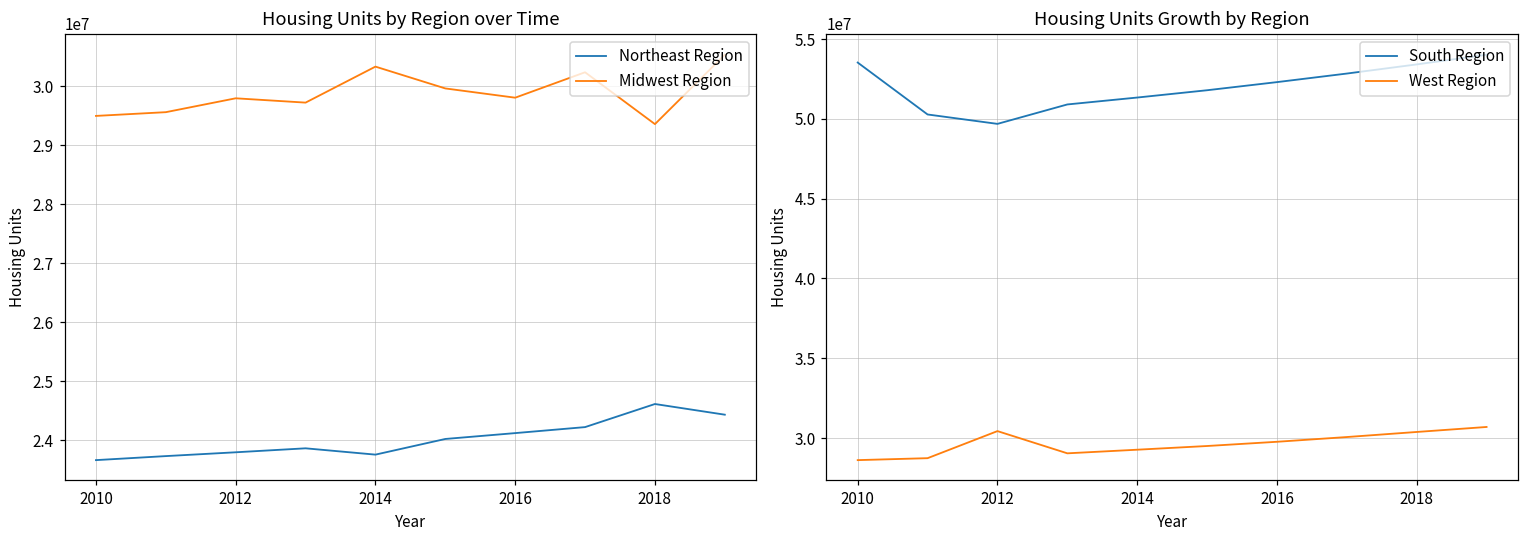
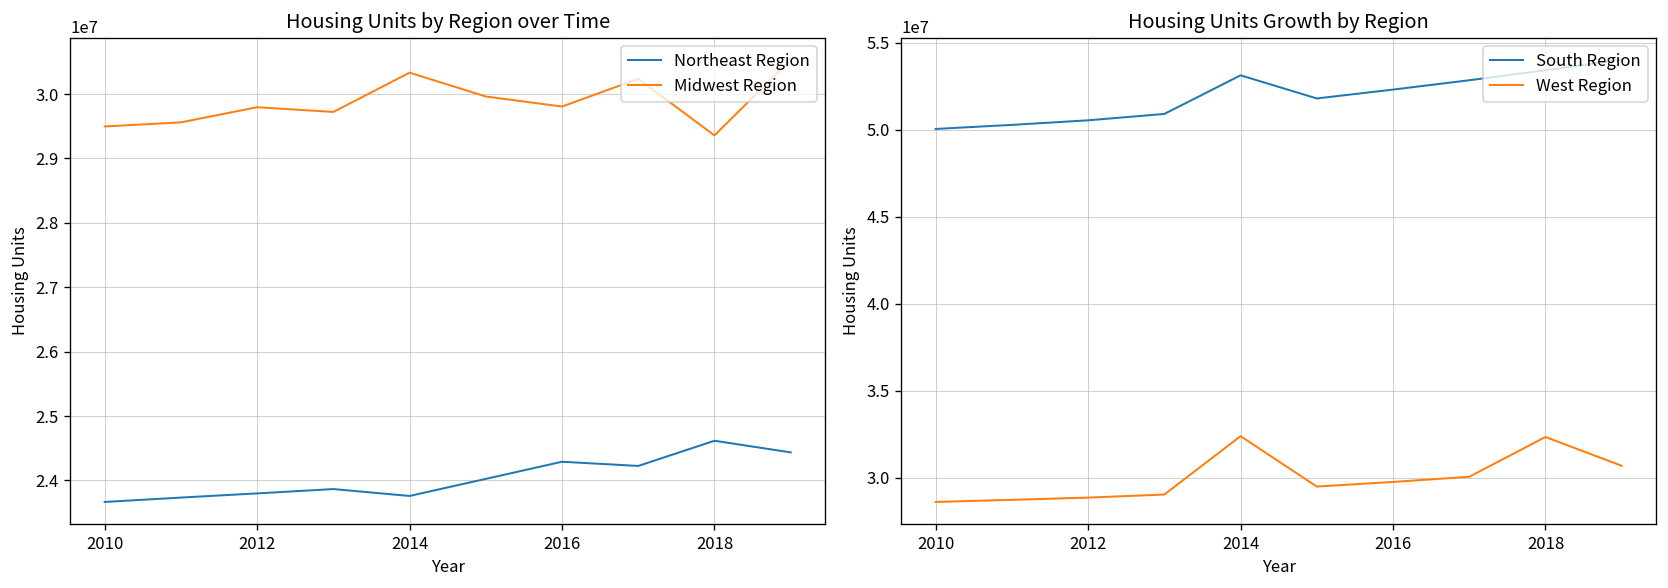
  {
    "Housing Units by Region over Time": {
      "Northeast Region": {
        "2010": 23700000,
        "2012": 23800000,
        "2014": 23800000,
-       "2016": 24100000,
+       "2016": 24300000,
        "2018": 24600000
      },
      "Midwest Region": {
        "2010": 29500000,
        "2012": 29800000,
        "2014": 30300000,
        "2016": 29800000,
        "2018": 29400000
      }
    },
    "Housing Units Growth by Region": {
      "South Region": {
-       "2010": 53500000,
-       "2012": 49700000,
-       "2014": 51300000,
+       "2010": 50000000,
+       "2012": 50500000,
+       "2014": 53100000,
        "2016": 52300000
      },
      "West Region": {
        "2010": 28600000,
-       "2012": 30400000,
-       "2014": 29300000,
+       "2012": 28900000,
+       "2014": 32400000,
        "2016": 29800000,
-       "2018": 30400000
+       "2018": 32400000
      }
    }
  }
